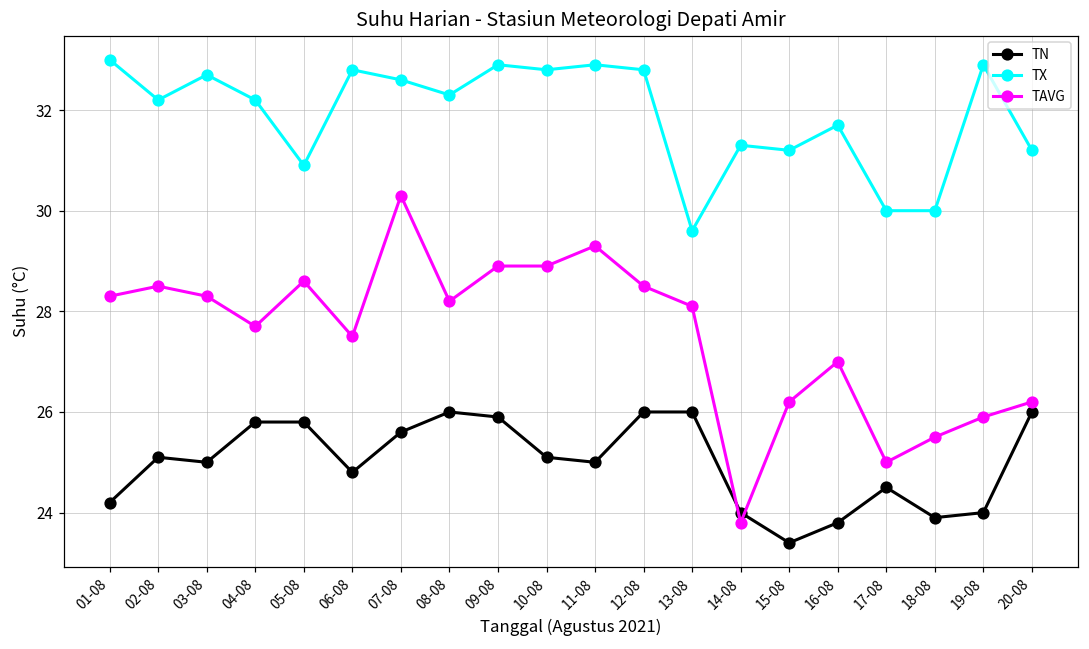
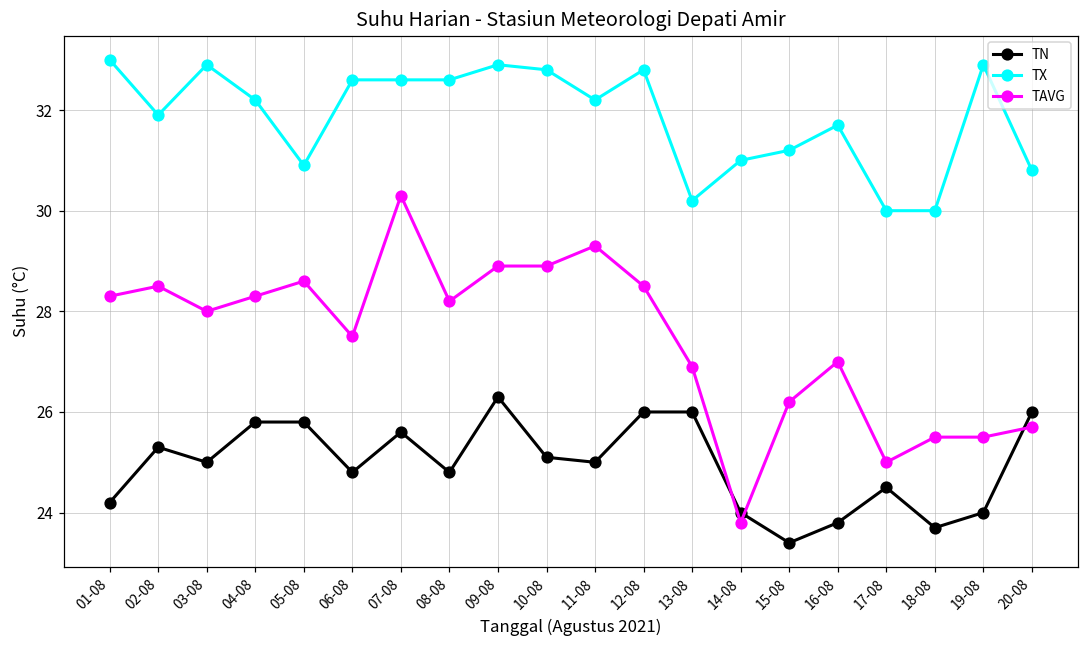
  {
    "TN": {
      "01-08": 24.2,
-     "02-08": 25.1,
+     "02-08": 25.3,
      "03-08": 25.0,
      "04-08": 25.8,
      "05-08": 25.8,
      "06-08": 24.8,
      "07-08": 25.6,
-     "08-08": 26.0,
-     "09-08": 25.9,
+     "08-08": 24.8,
+     "09-08": 26.3,
      "10-08": 25.1,
      "11-08": 25.0,
      "12-08": 26.0,
      "13-08": 26.0,
      "14-08": 24.0,
      "15-08": 23.4,
      "16-08": 23.8,
      "17-08": 24.5,
-     "18-08": 23.9,
+     "18-08": 23.7,
      "19-08": 24.0,
      "20-08": 26.0
    },
    "TX": {
      "01-08": 33.0,
-     "02-08": 32.2,
-     "03-08": 32.7,
+     "02-08": 31.9,
+     "03-08": 32.9,
      "04-08": 32.2,
      "05-08": 30.9,
-     "06-08": 32.8,
+     "06-08": 32.6,
      "07-08": 32.6,
-     "08-08": 32.3,
+     "08-08": 32.6,
      "09-08": 32.9,
      "10-08": 32.8,
-     "11-08": 32.9,
+     "11-08": 32.2,
      "12-08": 32.8,
-     "13-08": 29.6,
-     "14-08": 31.3,
+     "13-08": 30.2,
+     "14-08": 31.0,
      "15-08": 31.2,
      "16-08": 31.7,
      "17-08": 30.0,
      "18-08": 30.0,
      "19-08": 32.9,
-     "20-08": 31.2
+     "20-08": 30.8
    },
    "TAVG": {
      "01-08": 28.3,
      "02-08": 28.5,
-     "03-08": 28.3,
-     "04-08": 27.7,
+     "03-08": 28.0,
+     "04-08": 28.3,
      "05-08": 28.6,
      "06-08": 27.5,
      "07-08": 30.3,
      "08-08": 28.2,
      "09-08": 28.9,
      "10-08": 28.9,
      "11-08": 29.3,
      "12-08": 28.5,
-     "13-08": 28.1,
+     "13-08": 26.9,
      "14-08": 23.8,
      "15-08": 26.2,
      "16-08": 27.0,
      "17-08": 25.0,
      "18-08": 25.5,
-     "19-08": 25.9,
-     "20-08": 26.2
+     "19-08": 25.5,
+     "20-08": 25.7
    }
  }
